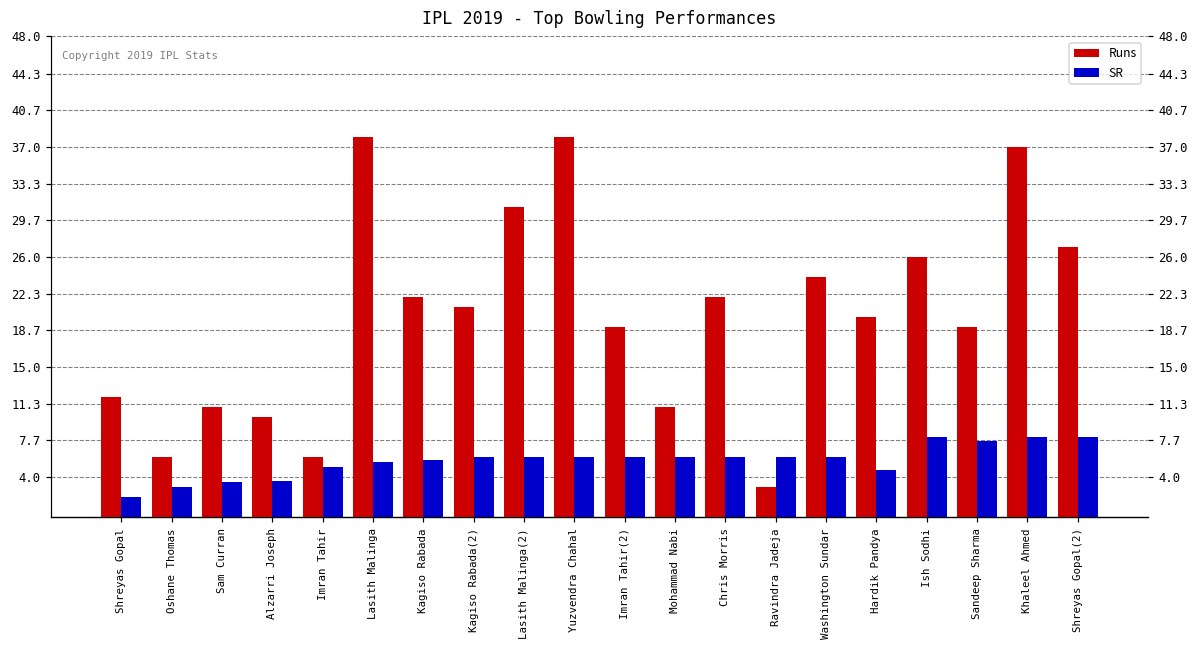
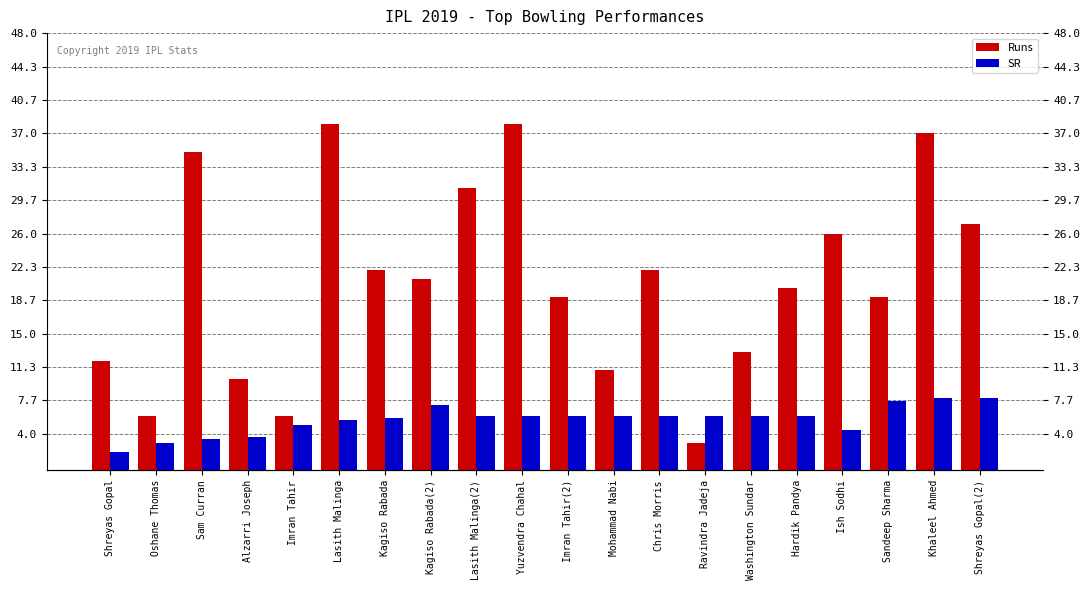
  {
    "Runs": {
      "Shreyas Gopal": 12,
      "Oshane Thomas": 6,
-     "Sam Curran": 11,
+     "Sam Curran": 35,
      "Alzarri Joseph": 10,
      "Imran Tahir": 6,
      "Lasith Malinga": 38,
      "Kagiso Rabada": 22,
      "Kagiso Rabada(2)": 21,
      "Lasith Malinga(2)": 31,
      "Yuzvendra Chahal": 38,
      "Imran Tahir(2)": 19,
      "Mohammad Nabi": 11,
      "Chris Morris": 22,
      "Ravindra Jadeja": 3,
-     "Washington Sundar": 24,
+     "Washington Sundar": 13,
      "Hardik Pandya": 20,
      "Ish Sodhi": 26,
      "Sandeep Sharma": 19,
      "Khaleel Ahmed": 37,
      "Shreyas Gopal(2)": 27
    },
    "SR": {
      "Shreyas Gopal": 2,
      "Oshane Thomas": 3,
      "Sam Curran": 4,
      "Alzarri Joseph": 4,
      "Imran Tahir": 5,
      "Lasith Malinga": 6,
      "Kagiso Rabada": 6,
-     "Kagiso Rabada(2)": 6,
+     "Kagiso Rabada(2)": 7,
      "Lasith Malinga(2)": 6,
      "Yuzvendra Chahal": 6,
      "Imran Tahir(2)": 6,
      "Mohammad Nabi": 6,
      "Chris Morris": 6,
      "Ravindra Jadeja": 6,
      "Washington Sundar": 6,
-     "Hardik Pandya": 5,
-     "Ish Sodhi": 8,
+     "Hardik Pandya": 6,
+     "Ish Sodhi": 4,
      "Sandeep Sharma": 8,
      "Khaleel Ahmed": 8,
      "Shreyas Gopal(2)": 8
    }
  }
